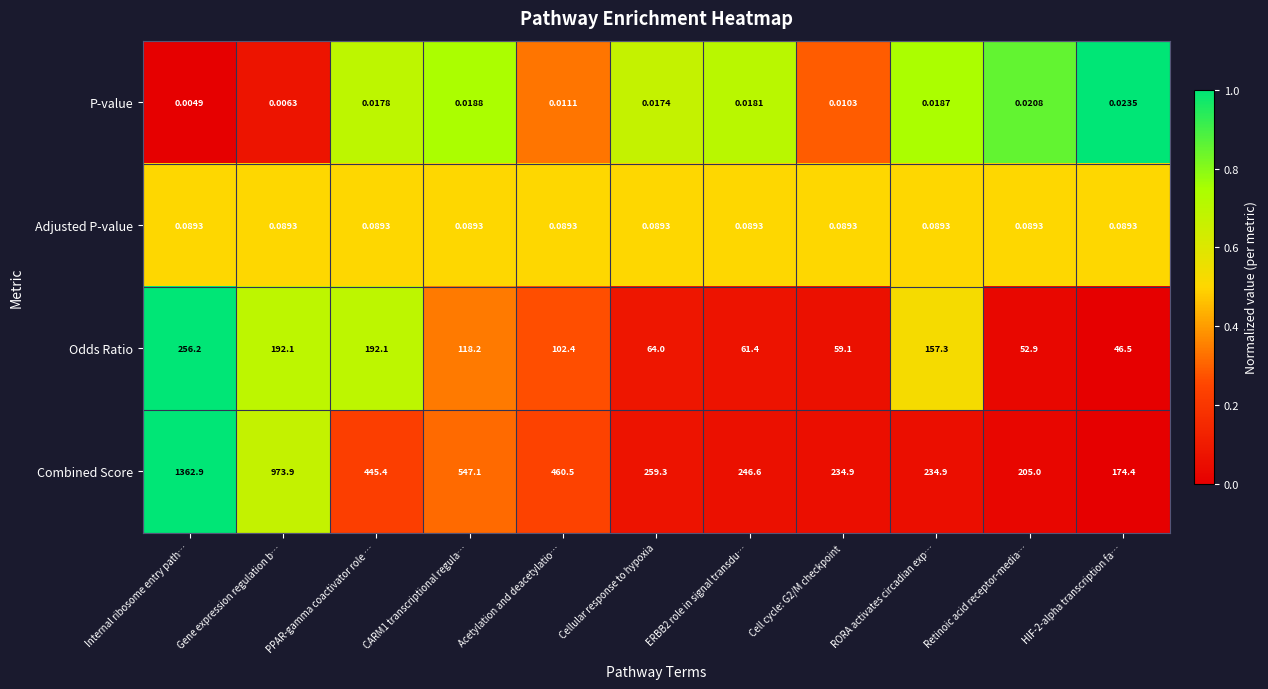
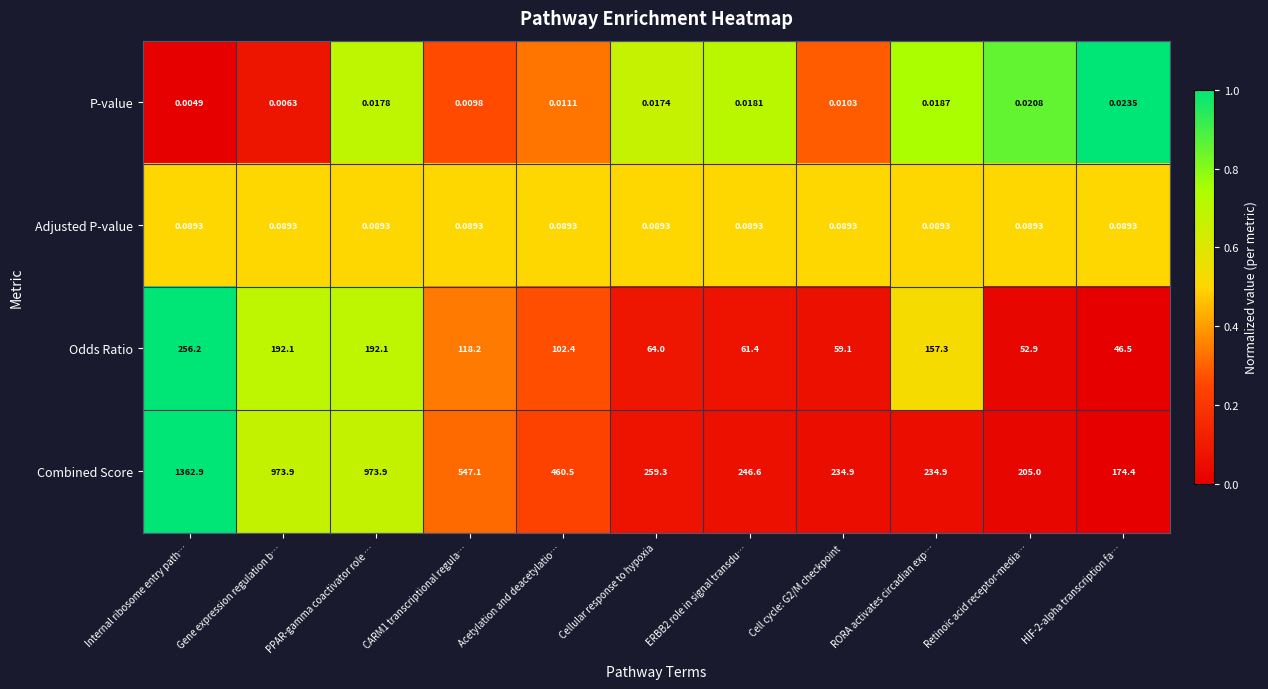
  {
    "P-value": {
      "Internal ribosome entry path…": 0.0049,
      "Gene expression regulation b…": 0.0063,
      "PPAR-gamma coactivator role …": 0.0178,
-     "CARM1 transcriptional regula…": 0.0188,
+     "CARM1 transcriptional regula…": 0.0098,
      "Acetylation and deacetylatio…": 0.0111,
      "Cellular response to hypoxia": 0.0174,
      "ERBB2 role in signal transdu…": 0.0181,
      "Cell cycle: G2/M checkpoint": 0.0103,
      "RORA activates circadian exp…": 0.0187,
      "Retinoic acid receptor-media…": 0.0208,
      "HIF-2-alpha transcription fa…": 0.0235
    },
    "Adjusted P-value": {
      "Internal ribosome entry path…": 0.0893,
      "Gene expression regulation b…": 0.0893,
      "PPAR-gamma coactivator role …": 0.0893,
      "CARM1 transcriptional regula…": 0.0893,
      "Acetylation and deacetylatio…": 0.0893,
      "Cellular response to hypoxia": 0.0893,
      "ERBB2 role in signal transdu…": 0.0893,
      "Cell cycle: G2/M checkpoint": 0.0893,
      "RORA activates circadian exp…": 0.0893,
      "Retinoic acid receptor-media…": 0.0893,
      "HIF-2-alpha transcription fa…": 0.0893
    },
    "Odds Ratio": {
      "Internal ribosome entry path…": 256.2,
      "Gene expression regulation b…": 192.1,
      "PPAR-gamma coactivator role …": 192.1,
      "CARM1 transcriptional regula…": 118.2,
      "Acetylation and deacetylatio…": 102.4,
      "Cellular response to hypoxia": 64.0,
      "ERBB2 role in signal transdu…": 61.4,
      "Cell cycle: G2/M checkpoint": 59.1,
      "RORA activates circadian exp…": 157.3,
      "Retinoic acid receptor-media…": 52.9,
      "HIF-2-alpha transcription fa…": 46.5
    },
    "Combined Score": {
      "Internal ribosome entry path…": 1362.9,
      "Gene expression regulation b…": 973.9,
-     "PPAR-gamma coactivator role …": 445.4,
+     "PPAR-gamma coactivator role …": 973.9,
      "CARM1 transcriptional regula…": 547.1,
      "Acetylation and deacetylatio…": 460.5,
      "Cellular response to hypoxia": 259.3,
      "ERBB2 role in signal transdu…": 246.6,
      "Cell cycle: G2/M checkpoint": 234.9,
      "RORA activates circadian exp…": 234.9,
      "Retinoic acid receptor-media…": 205.0,
      "HIF-2-alpha transcription fa…": 174.4
    }
  }
